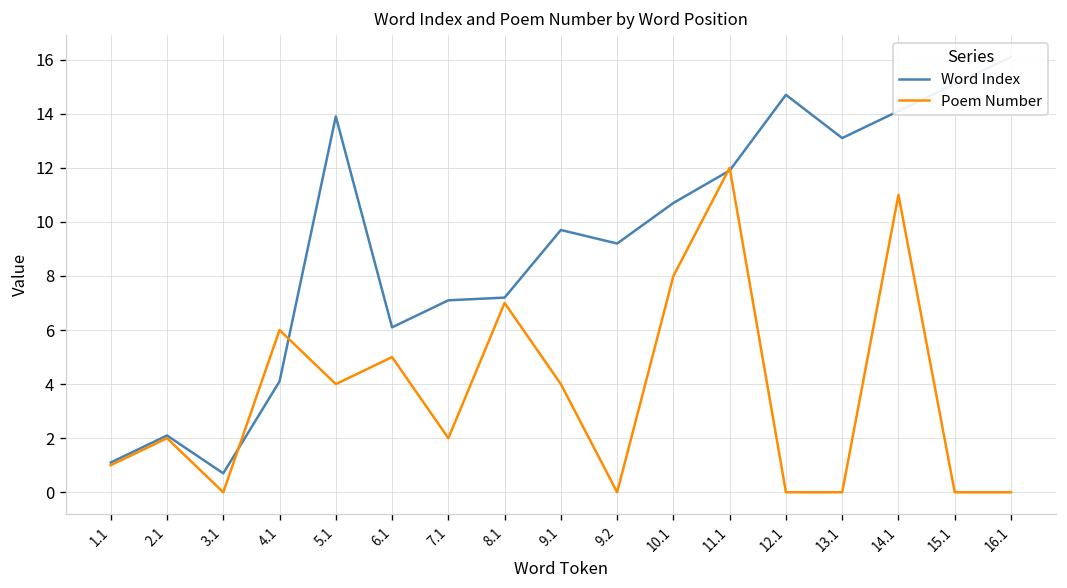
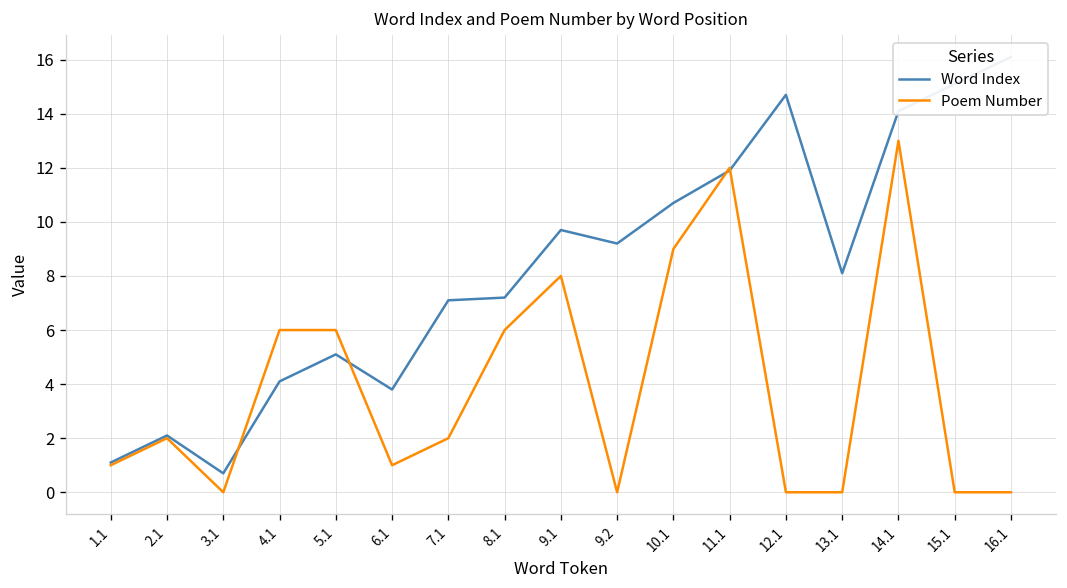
  {
    "Word Index": {
      "3.1": 0.7,
      "4.1": 4.1,
-     "5.1": 13.9,
-     "6.1": 6.1,
+     "5.1": 5.1,
+     "6.1": 3.8,
      "7.1": 7.1,
      "8.1": 7.2,
      "9.1": 9.7,
      "9.2": 9.2,
      "10.1": 10.7,
      "12.1": 14.7,
-     "13.1": 13.1
+     "13.1": 8.1
    },
    "Poem Number": {
      "3.1": 0,
      "4.1": 6,
-     "5.1": 4,
-     "6.1": 5,
+     "5.1": 6,
+     "6.1": 1,
      "7.1": 2,
-     "8.1": 7,
-     "9.1": 4,
+     "8.1": 6,
+     "9.1": 8,
      "9.2": 0,
-     "10.1": 8,
+     "10.1": 9,
      "12.1": 0,
      "13.1": 0,
-     "14.1": 11,
+     "14.1": 13,
      "15.1": 0,
      "16.1": 0
    }
  }
